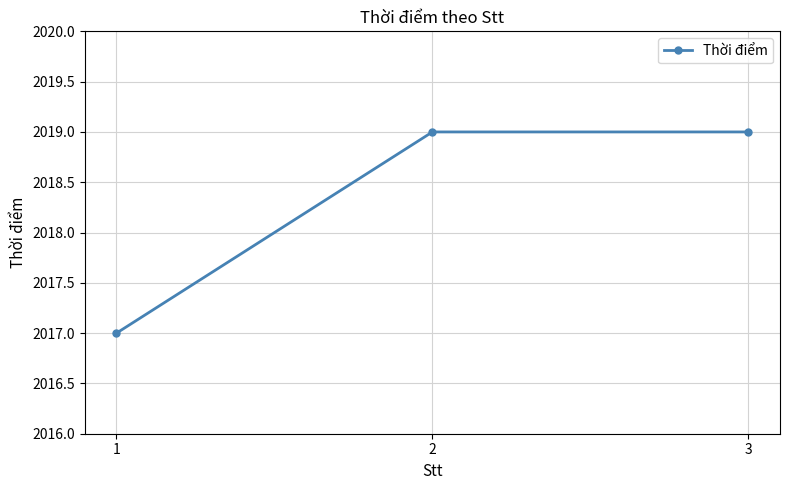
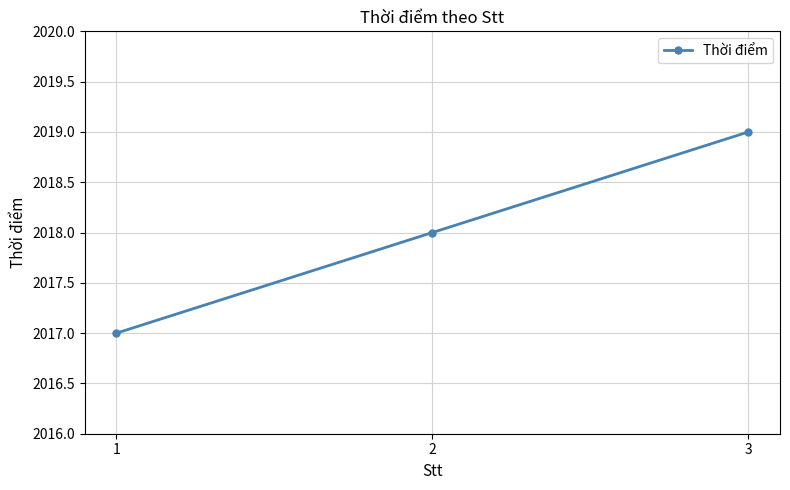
  {
    "1": 2017,
-   "2": 2019,
+   "2": 2018,
    "3": 2019
  }
